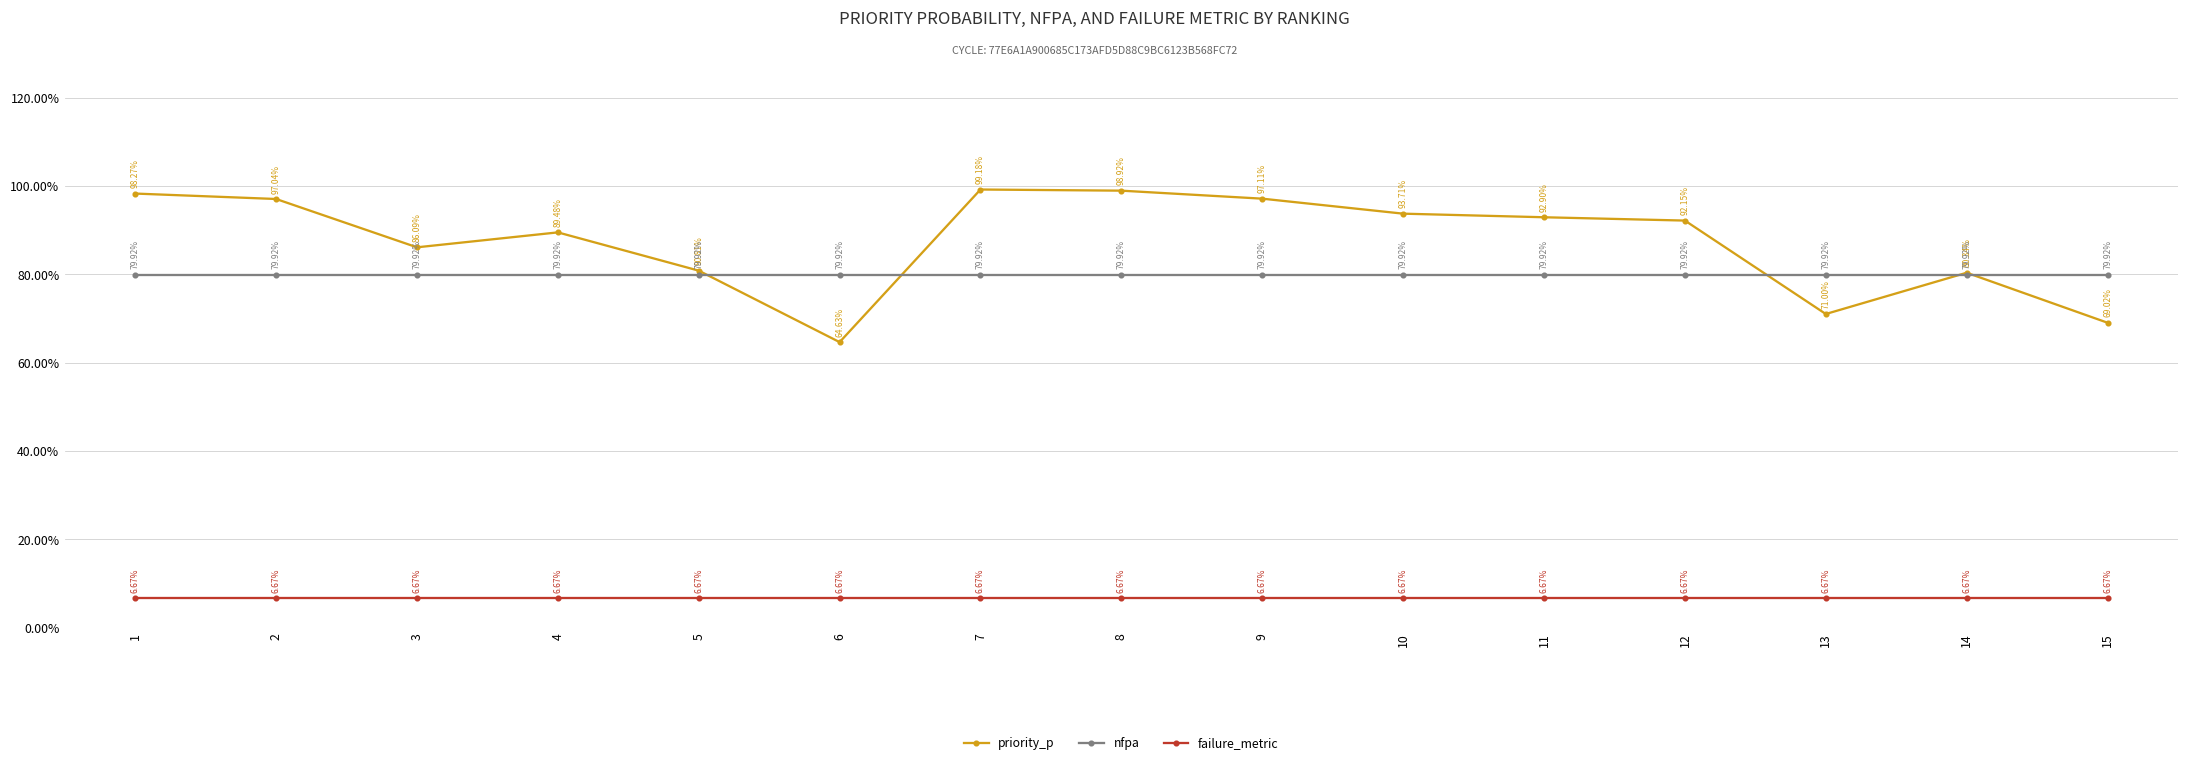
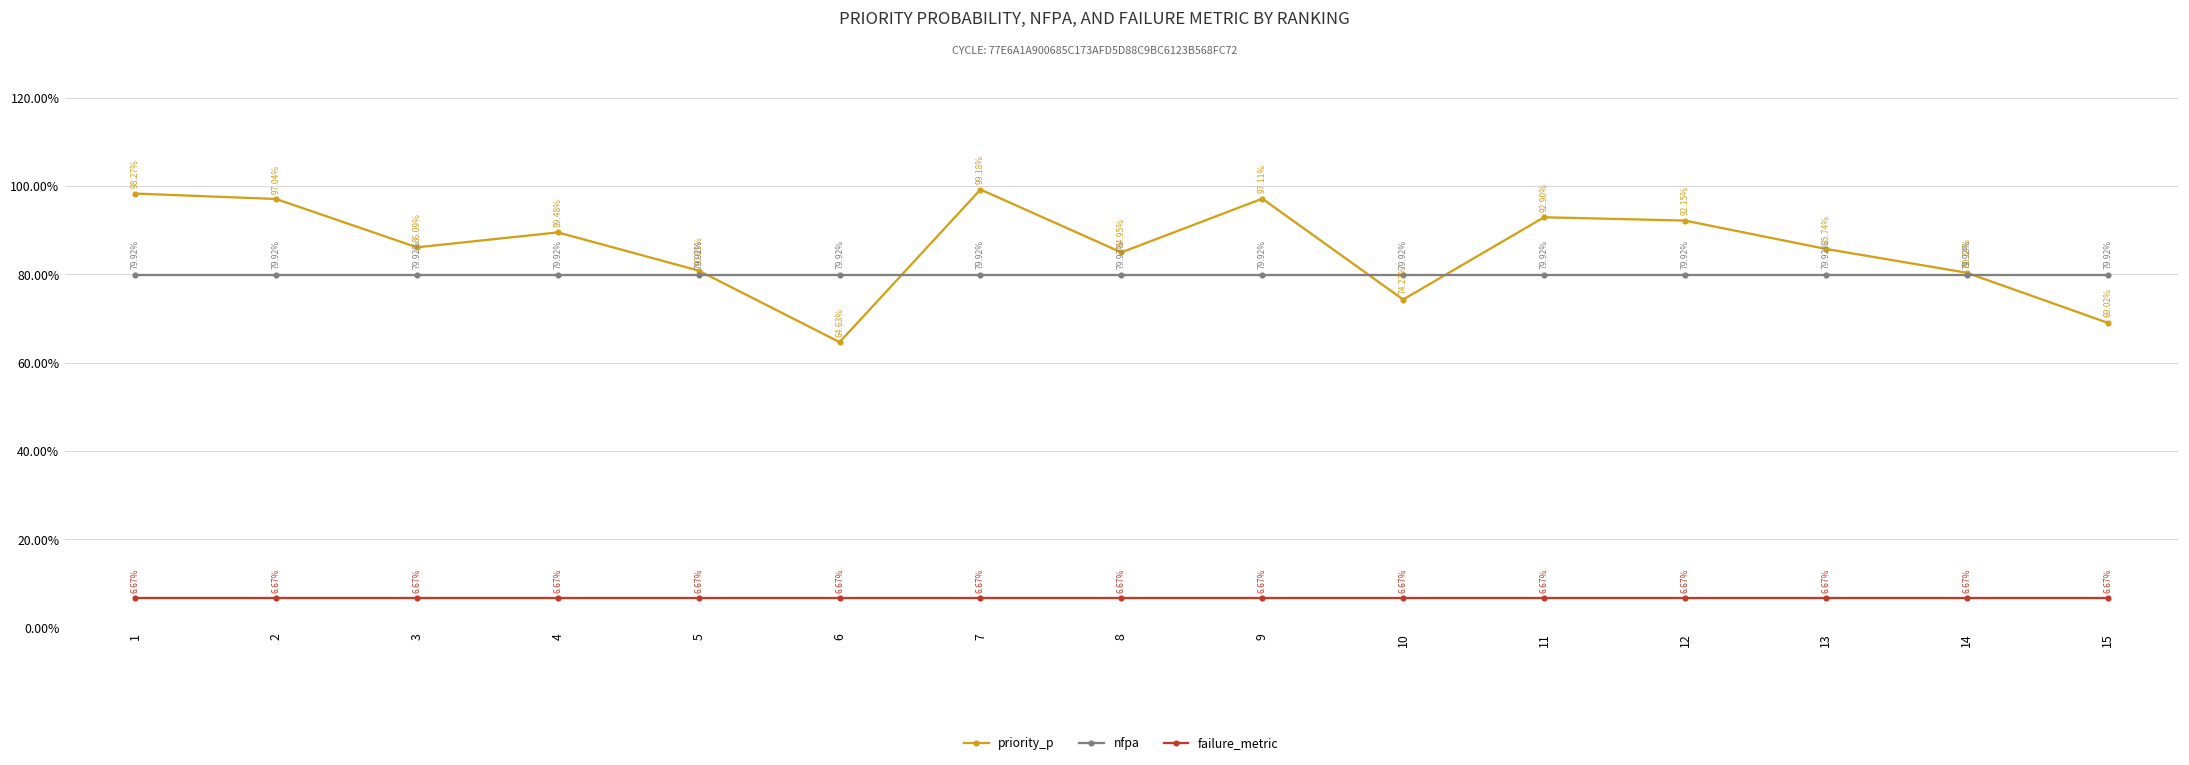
  {
    "priority_p": {
      "1": "98.27%",
      "2": "97.04%",
      "3": "86.09%",
      "4": "89.48%",
      "6": "64.63%",
      "7": "99.18%",
-     "8": "98.92%",
+     "8": "84.95%",
      "9": "97.11%",
-     "10": "93.71%",
+     "10": "74.27%",
      "11": "92.90%",
      "12": "92.15%",
-     "13": "71.00%",
+     "13": "85.74%",
      "15": "69.02%"
    },
    "nfpa": {
      "1": "79.92%",
      "2": "79.92%",
      "4": "79.92%",
      "6": "79.92%",
      "7": "79.92%",
      "8": "79.92%",
      "9": "79.92%",
      "10": "79.92%",
      "11": "79.92%",
      "12": "79.92%",
      "13": "79.92%",
      "15": "79.92%"
    },
    "failure_metric": {
      "1": "6.67%",
      "2": "6.67%",
      "3": "6.67%",
      "4": "6.67%",
      "5": "6.67%",
      "6": "6.67%",
      "7": "6.67%",
      "8": "6.67%",
      "9": "6.67%",
      "10": "6.67%",
      "11": "6.67%",
      "12": "6.67%",
      "13": "6.67%",
      "14": "6.67%",
      "15": "6.67%"
    }
  }
